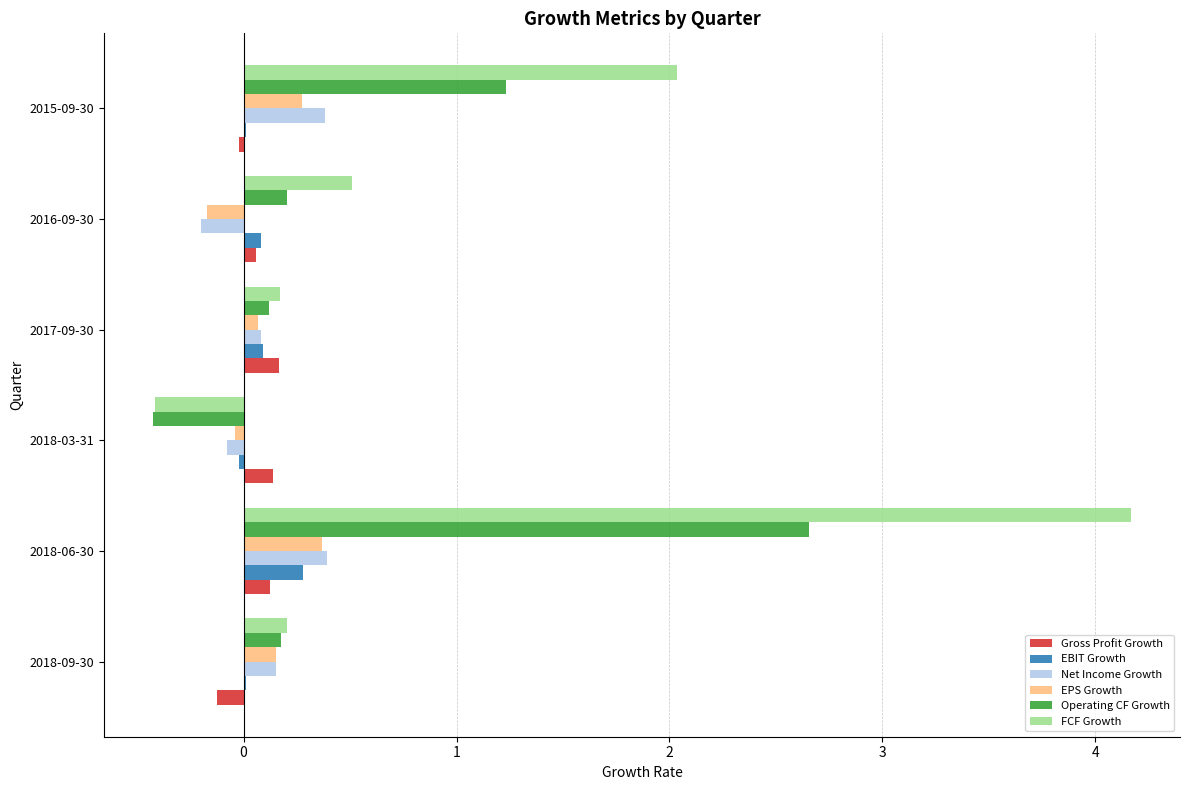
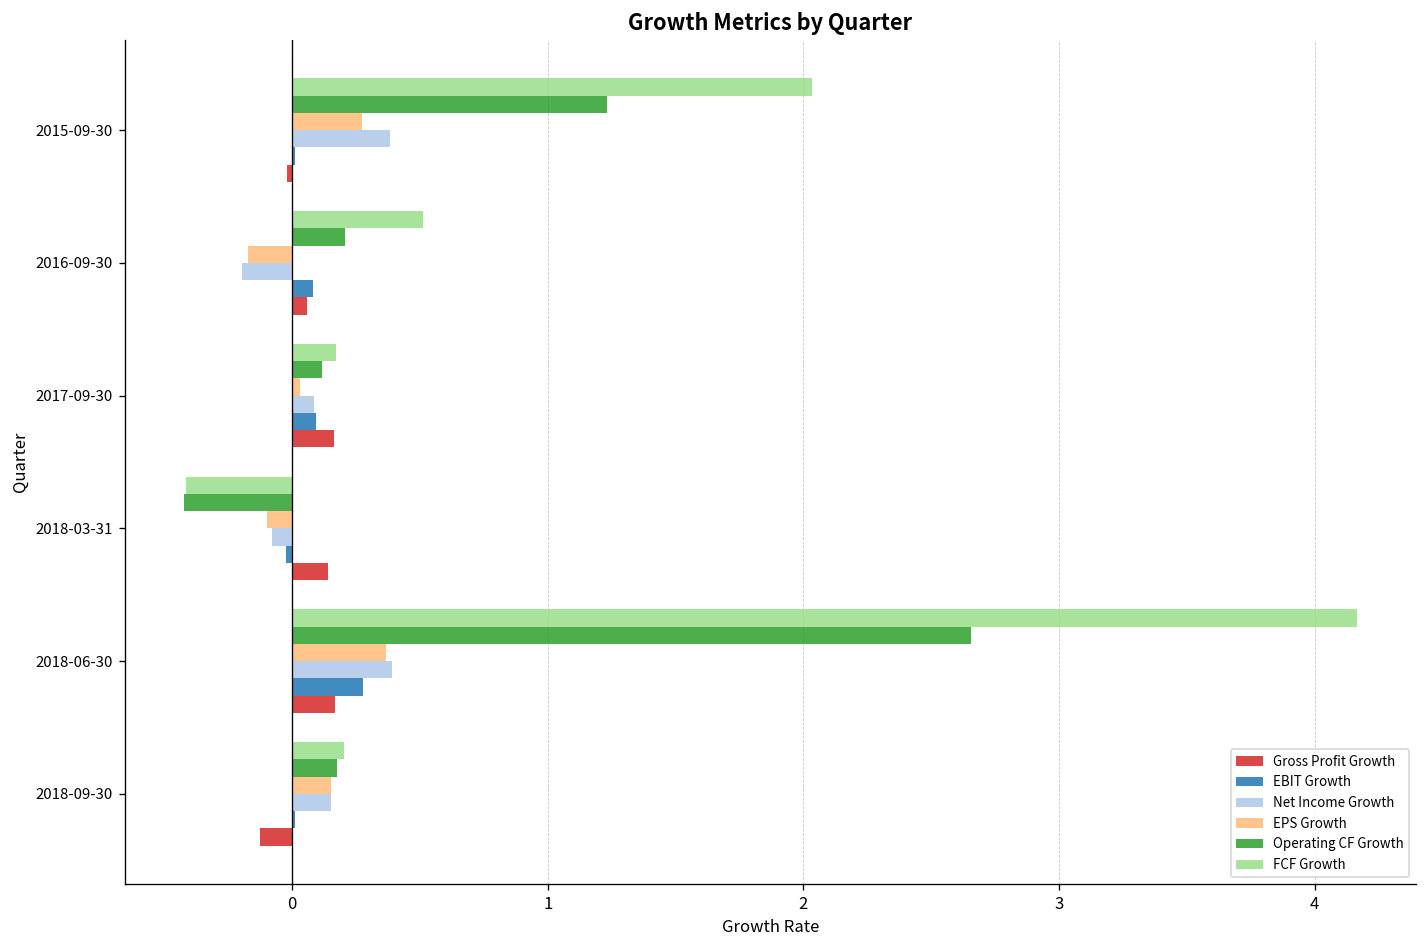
  {
    "Gross Profit Growth": {
      "2015-09-30": -0.02,
      "2016-09-30": 0.06,
      "2017-09-30": 0.16,
      "2018-03-31": 0.14,
-     "2018-06-30": 0.12,
+     "2018-06-30": 0.17,
      "2018-09-30": -0.13
    },
    "EBIT Growth": {
      "2016-09-30": 0.08,
      "2017-09-30": 0.09,
      "2018-03-31": -0.02,
      "2018-06-30": 0.28,
      "2018-09-30": 0.01
    },
    "Net Income Growth": {
      "2015-09-30": 0.38,
      "2016-09-30": -0.20,
      "2017-09-30": 0.08,
      "2018-03-31": -0.08,
      "2018-06-30": 0.39,
      "2018-09-30": 0.15
    },
    "EPS Growth": {
      "2015-09-30": 0.27,
      "2016-09-30": -0.17,
-     "2017-09-30": 0.07,
-     "2018-03-31": -0.04,
+     "2017-09-30": 0.03,
+     "2018-03-31": -0.10,
      "2018-06-30": 0.37,
      "2018-09-30": 0.15
    },
    "Operating CF Growth": {
      "2015-09-30": 1.23,
      "2016-09-30": 0.21,
      "2017-09-30": 0.12,
      "2018-03-31": -0.43,
      "2018-06-30": 2.66,
      "2018-09-30": 0.18
    },
    "FCF Growth": {
      "2015-09-30": 2.03,
      "2016-09-30": 0.51,
      "2017-09-30": 0.17,
      "2018-03-31": -0.41,
      "2018-06-30": 4.17,
      "2018-09-30": 0.20
    }
  }
